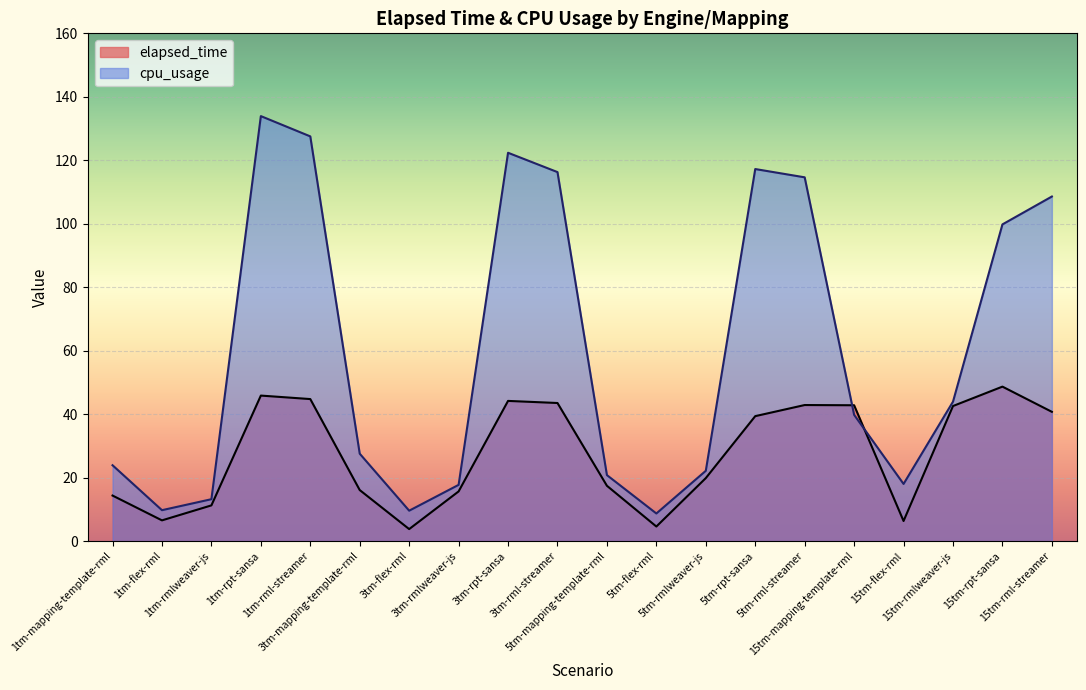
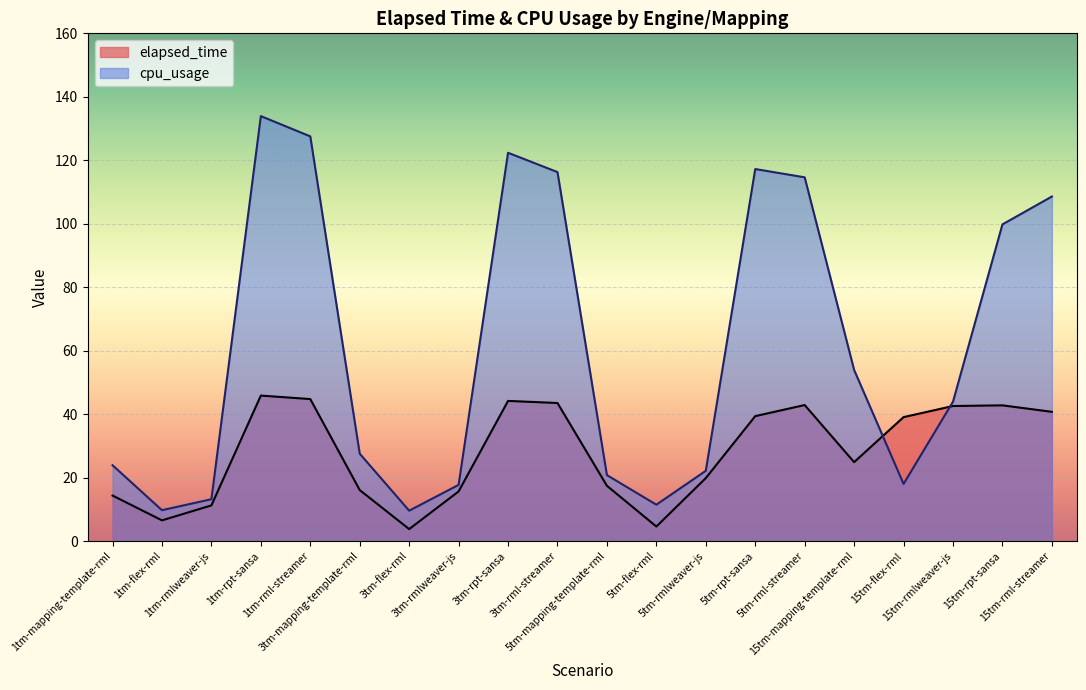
  {
    "elapsed_time": {
      "1tm-mapping-template-rml": 14,
      "1tm-flex-rml": 7,
      "1tm-rmlweaver-js": 11,
      "1tm-rpt-sansa": 46,
      "1tm-rml-streamer": 45,
      "3tm-mapping-template-rml": 16,
      "3tm-flex-rml": 4,
      "3tm-rmlweaver-js": 16,
      "3tm-rpt-sansa": 44,
      "3tm-rml-streamer": 44,
      "5tm-mapping-template-rml": 17,
      "5tm-flex-rml": 5,
      "5tm-rmlweaver-js": 20,
      "5tm-rpt-sansa": 39,
      "5tm-rml-streamer": 43,
-     "15tm-mapping-template-rml": 43,
-     "15tm-flex-rml": 6,
+     "15tm-mapping-template-rml": 25,
+     "15tm-flex-rml": 39,
      "15tm-rmlweaver-js": 43,
-     "15tm-rpt-sansa": 49,
+     "15tm-rpt-sansa": 43,
      "15tm-rml-streamer": 41
    },
    "cpu_usage": {
      "1tm-mapping-template-rml": 24,
      "1tm-flex-rml": 10,
      "1tm-rmlweaver-js": 13,
      "1tm-rpt-sansa": 134,
      "1tm-rml-streamer": 128,
      "3tm-mapping-template-rml": 28,
      "3tm-flex-rml": 10,
      "3tm-rmlweaver-js": 18,
      "3tm-rpt-sansa": 122,
      "3tm-rml-streamer": 116,
      "5tm-mapping-template-rml": 21,
-     "5tm-flex-rml": 9,
+     "5tm-flex-rml": 11,
      "5tm-rmlweaver-js": 22,
      "5tm-rpt-sansa": 117,
      "5tm-rml-streamer": 115,
-     "15tm-mapping-template-rml": 40,
+     "15tm-mapping-template-rml": 54,
      "15tm-flex-rml": 18,
      "15tm-rmlweaver-js": 44,
      "15tm-rpt-sansa": 100,
      "15tm-rml-streamer": 109
    }
  }
